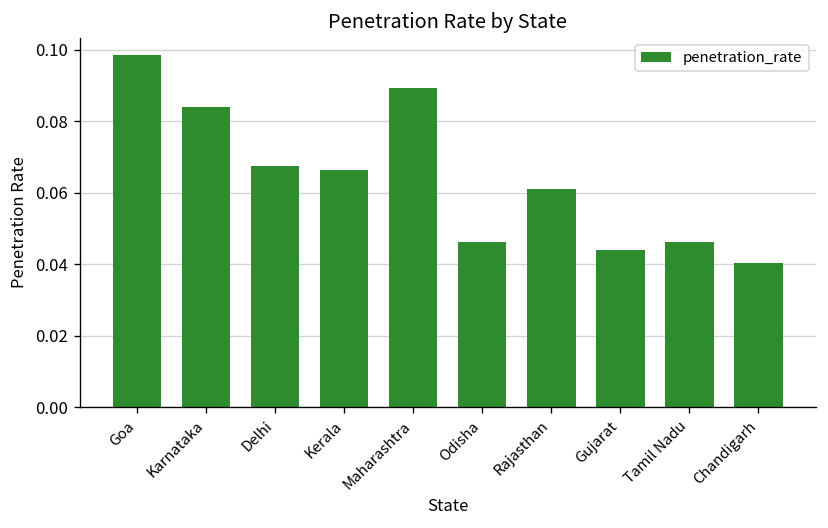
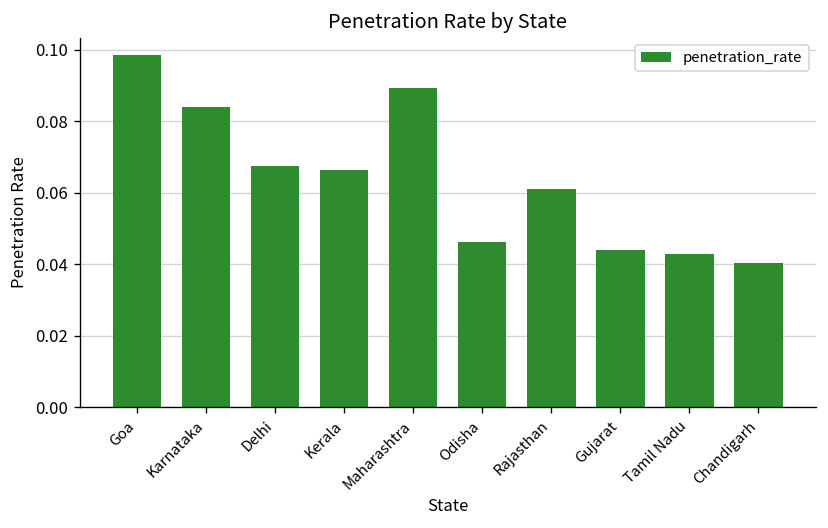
  {
    "Goa": 0.098,
    "Karnataka": 0.084,
    "Delhi": 0.068,
    "Kerala": 0.066,
    "Maharashtra": 0.089,
    "Odisha": 0.046,
    "Rajasthan": 0.061,
    "Gujarat": 0.044,
-   "Tamil Nadu": 0.046,
+   "Tamil Nadu": 0.043,
    "Chandigarh": 0.040
  }
